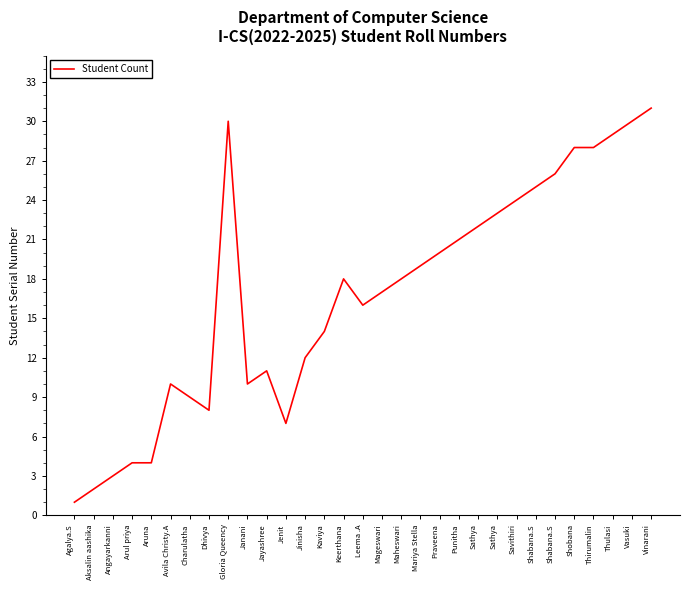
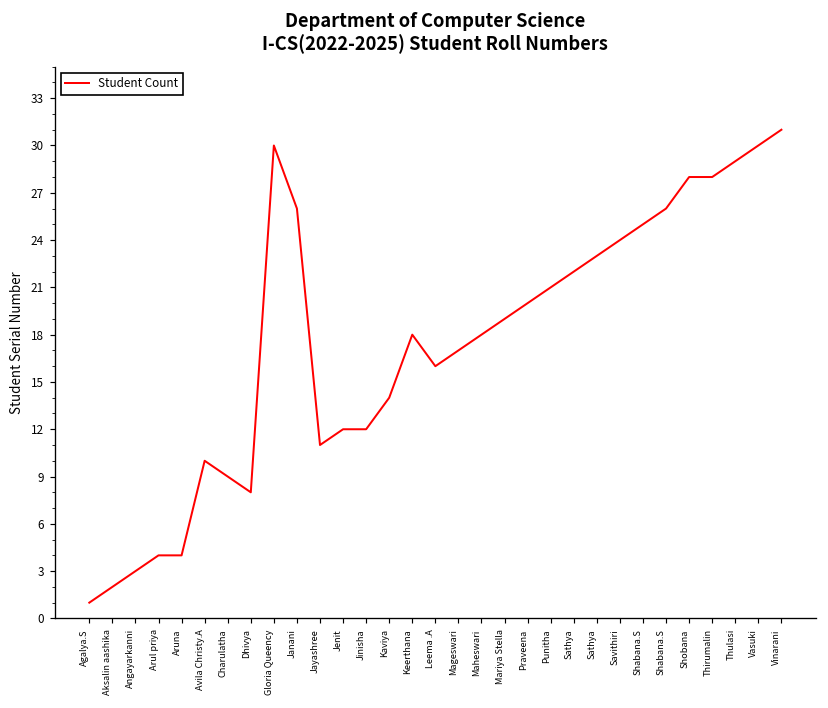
  {
    "Agalya.S": 1,
    "Aksalin aashika": 2,
    "Angayarkanni": 3,
    "Arul priya": 4,
    "Aruna": 4,
    "Avila Christy.A": 10,
    "Charulatha": 9,
    "Dhivya": 8,
    "Gloria Queency": 30,
-   "Janani": 10,
+   "Janani": 26,
    "Jayashree": 11,
-   "Jenit": 7,
+   "Jenit": 12,
    "Jinisha": 12,
    "Kaviya": 14,
    "Keerthana": 18,
    "Leema .A": 16,
    "Mageswari": 17,
    "Maheswari": 18,
    "Mariya Stella": 19,
    "Praveena": 20,
    "Punitha": 21,
    "Savithiri": 24,
    "Shobana": 28,
    "Thirumalin": 28,
    "Thulasi": 29,
    "Vasuki": 30,
    "Vinarani": 31
  }
